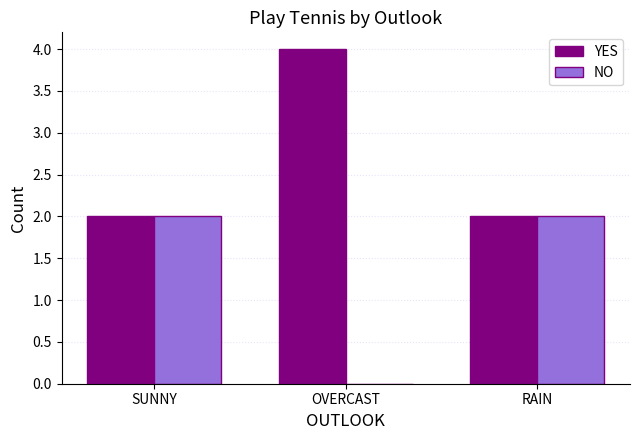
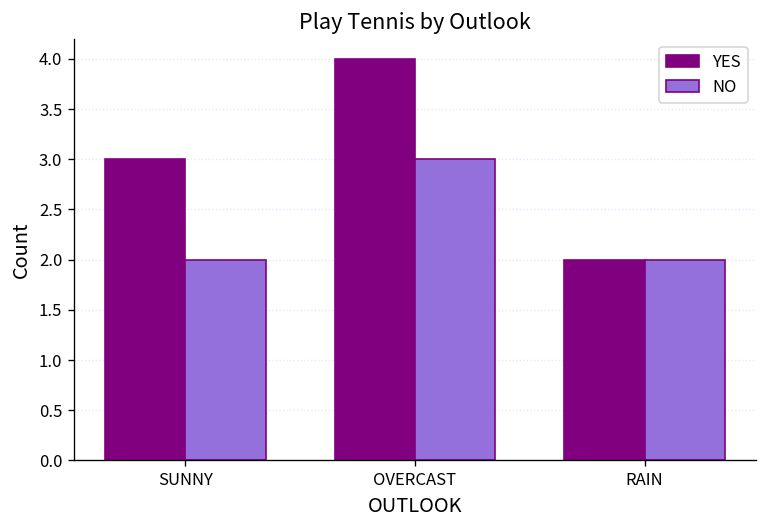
  {
    "YES": {
-     "SUNNY": 2,
+     "SUNNY": 3,
      "OVERCAST": 4,
      "RAIN": 2
    },
    "NO": {
      "SUNNY": 2,
-     "OVERCAST": 0,
+     "OVERCAST": 3,
      "RAIN": 2
    }
  }
